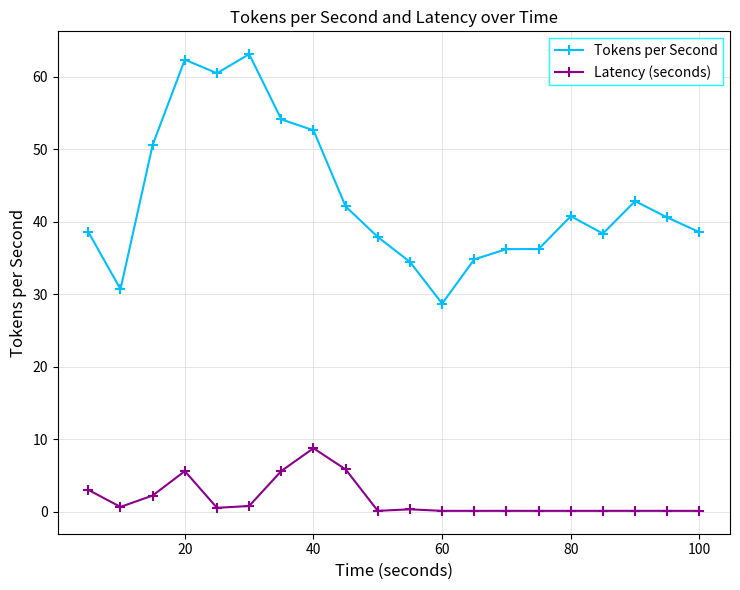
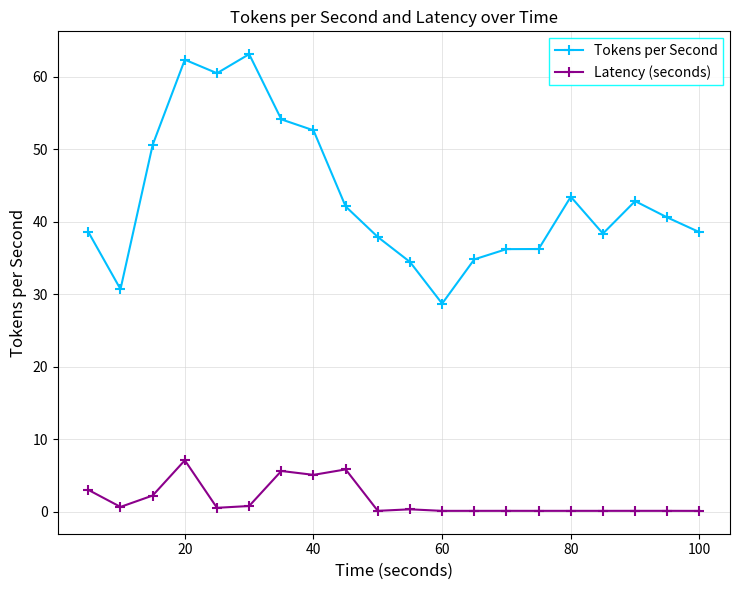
  {
    "Tokens per Second": {
      "20": 62,
      "40": 53,
      "60": 29,
-     "80": 41,
+     "80": 43,
      "100": 39
    },
    "Latency (seconds)": {
-     "20": 6,
-     "40": 9,
+     "20": 7,
+     "40": 5,
      "60": 0,
      "80": 0,
      "100": 0
    }
  }
